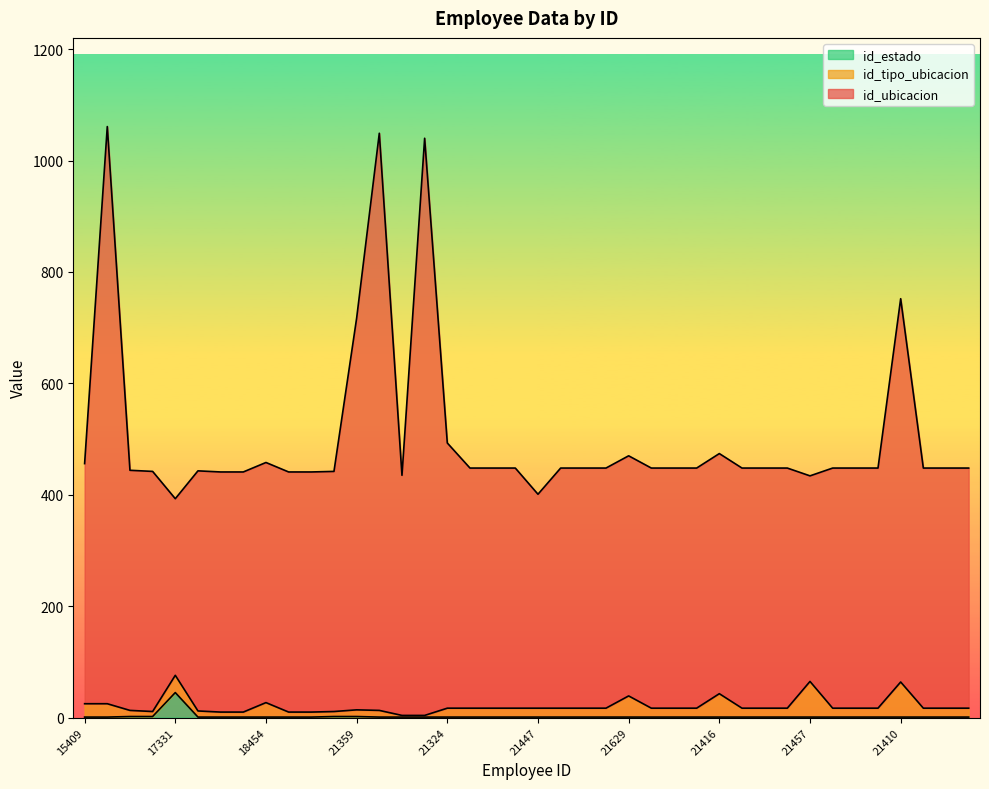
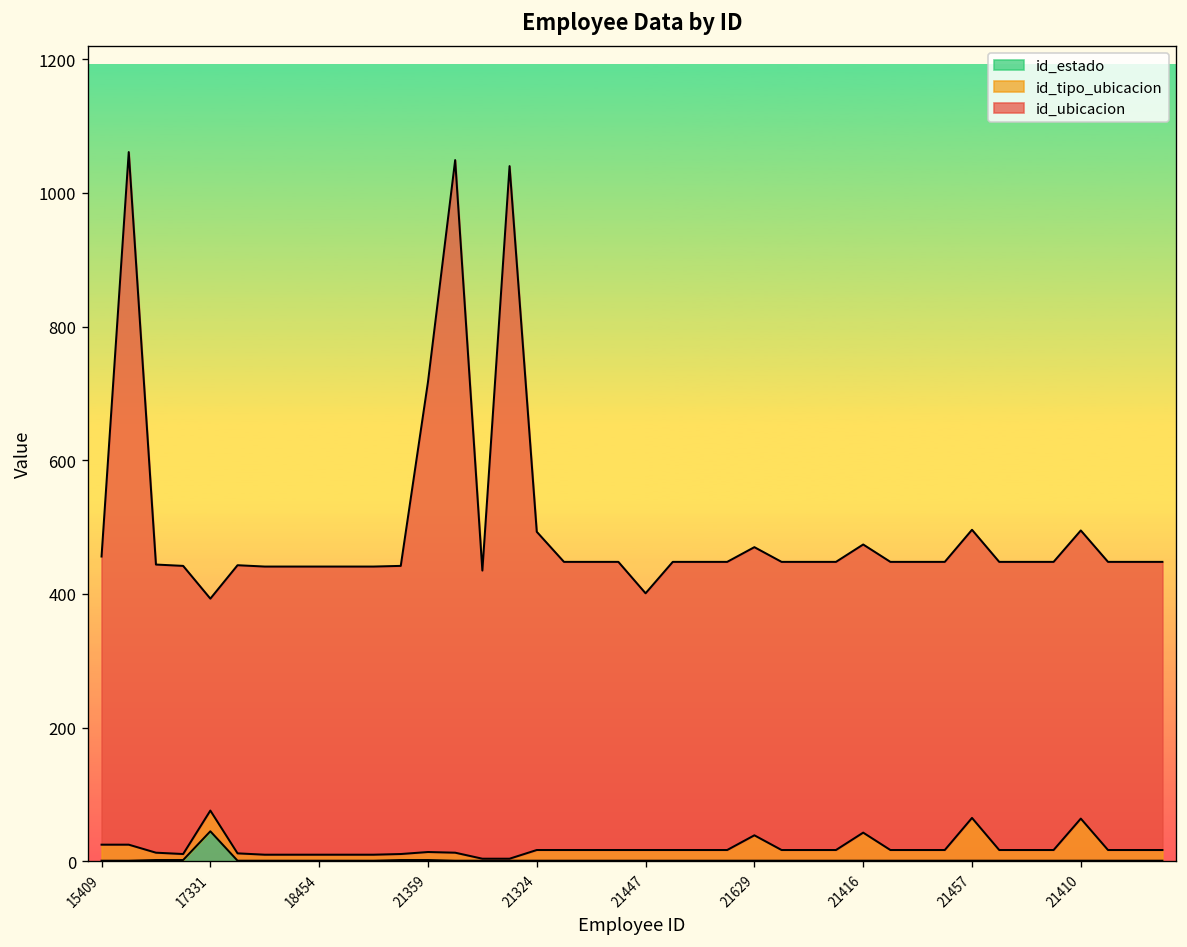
  {
    "id_estado": {
      "15409": 0,
      "17331": 50,
      "18454": 0,
      "21359": 0,
      "21324": 0,
      "21447": 0,
      "21629": 0,
      "21416": 0,
      "21457": 0,
      "21410": 0
    },
    "id_tipo_ubicacion": {
      "15409": 20,
      "17331": 30,
-     "18454": 30,
+     "18454": 10,
      "21359": 10,
      "21324": 20,
      "21447": 20,
      "21629": 40,
      "21416": 40,
      "21457": 60,
      "21410": 60
    },
    "id_ubicacion": {
      "15409": 430,
      "17331": 320,
      "18454": 430,
      "21359": 700,
      "21324": 480,
      "21447": 380,
      "21629": 430,
      "21416": 430,
-     "21457": 370,
-     "21410": 690
+     "21457": 430,
+     "21410": 430
    }
  }
